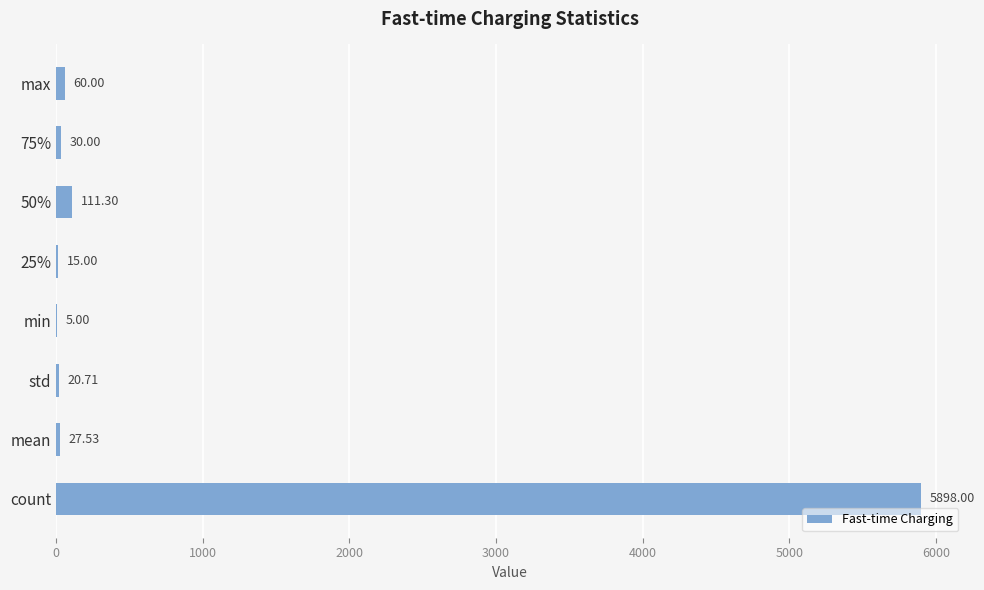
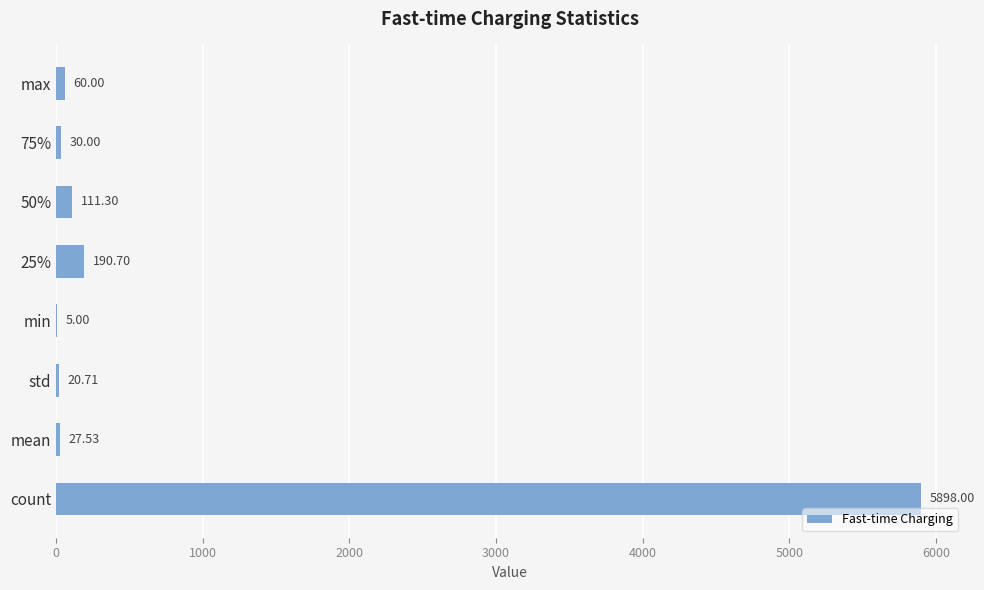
  {
    "max": 60.00,
    "75%": 30.00,
    "50%": 111.30,
-   "25%": 15.00,
+   "25%": 190.70,
    "min": 5.00,
    "std": 20.71,
    "mean": 27.53,
    "count": 5898.00
  }
